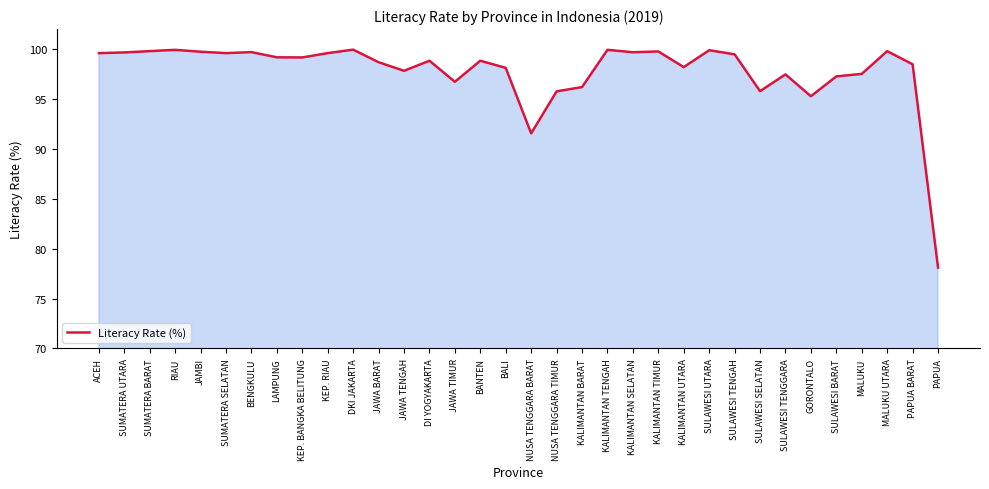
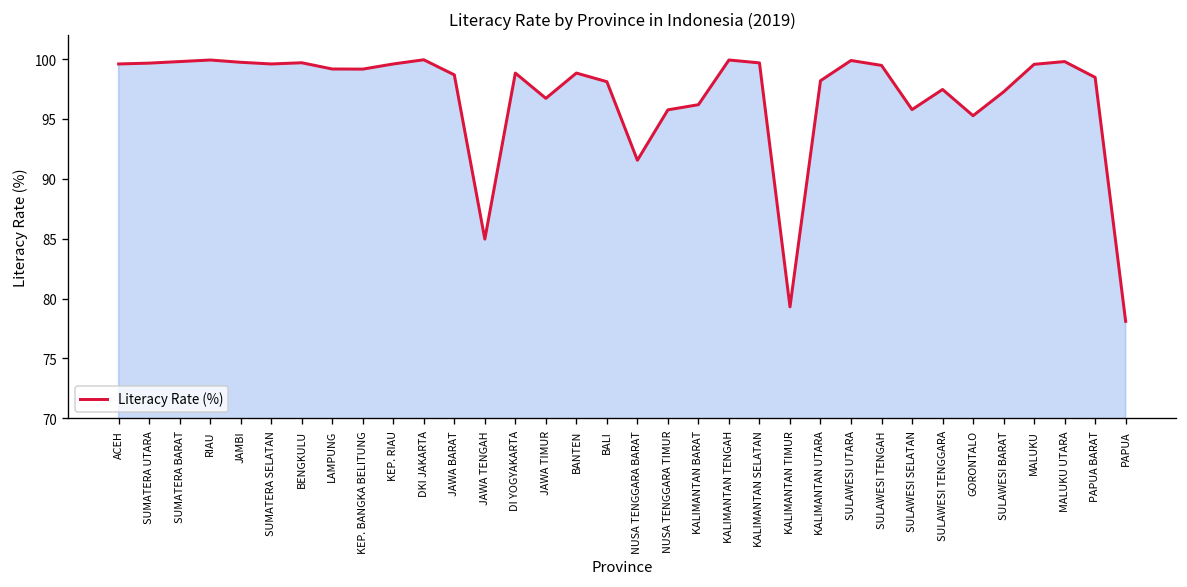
  {
    "ACEH": 100,
    "SUMATERA UTARA": 100,
    "SUMATERA BARAT": 100,
    "RIAU": 100,
    "JAMBI": 100,
    "SUMATERA SELATAN": 100,
    "BENGKULU": 100,
    "LAMPUNG": 99,
    "KEP. BANGKA BELITUNG": 99,
    "KEP. RIAU": 100,
    "DKI JAKARTA": 100,
    "JAWA BARAT": 99,
-   "JAWA TENGAH": 98,
+   "JAWA TENGAH": 85,
    "DI YOGYAKARTA": 99,
    "JAWA TIMUR": 97,
    "BANTEN": 99,
    "BALI": 98,
    "NUSA TENGGARA BARAT": 92,
    "NUSA TENGGARA TIMUR": 96,
    "KALIMANTAN BARAT": 96,
    "KALIMANTAN TENGAH": 100,
    "KALIMANTAN SELATAN": 100,
-   "KALIMANTAN TIMUR": 100,
+   "KALIMANTAN TIMUR": 79,
    "KALIMANTAN UTARA": 98,
    "SULAWESI UTARA": 100,
    "SULAWESI TENGAH": 99,
    "SULAWESI SELATAN": 96,
    "SULAWESI TENGGARA": 97,
    "GORONTALO": 95,
    "SULAWESI BARAT": 97,
-   "MALUKU": 98,
+   "MALUKU": 100,
    "MALUKU UTARA": 100,
    "PAPUA BARAT": 98,
    "PAPUA": 78
  }
